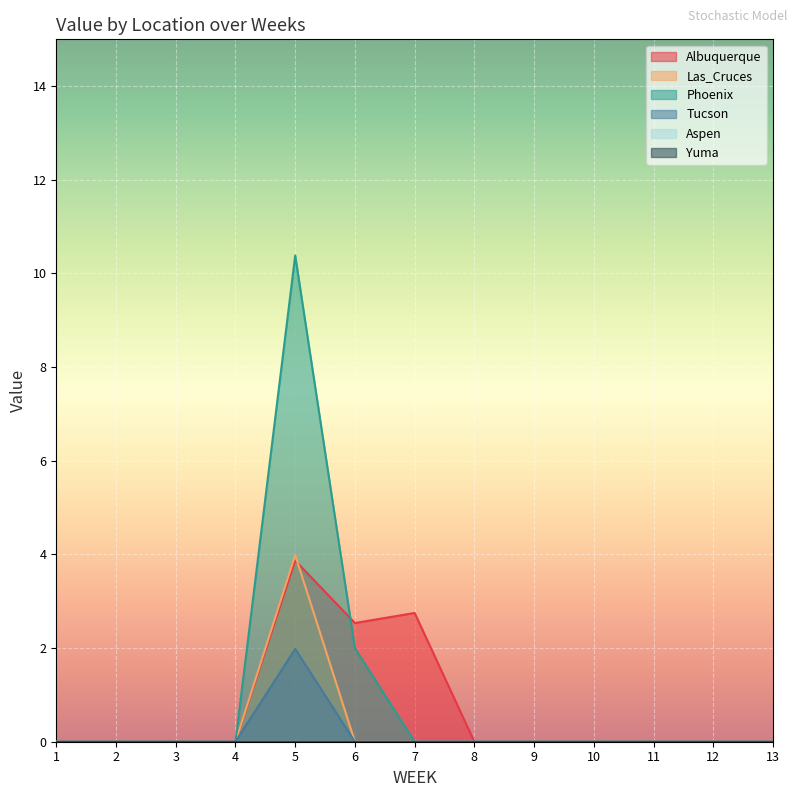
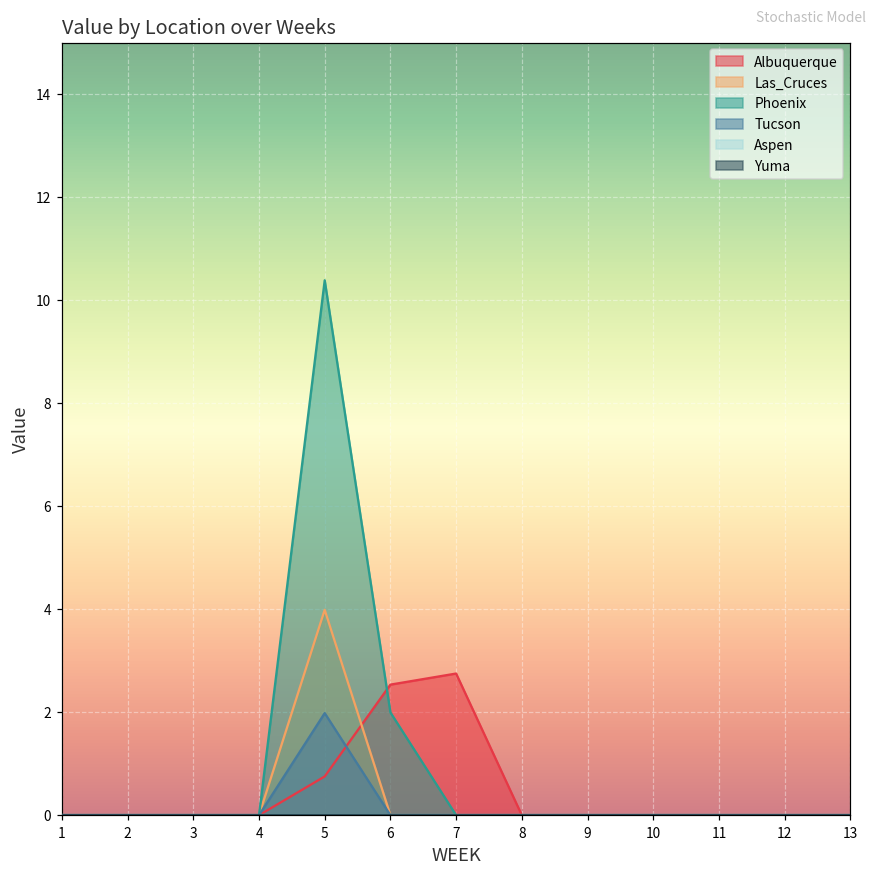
  {
    "Albuquerque": {
-     "5": 3.9,
+     "5": 0.8,
      "6": 2.5,
      "7": 2.8
    },
    "Las_Cruces": {
      "5": 4.0
    },
    "Yuma": {
      "5": 0.0
    }
  }
